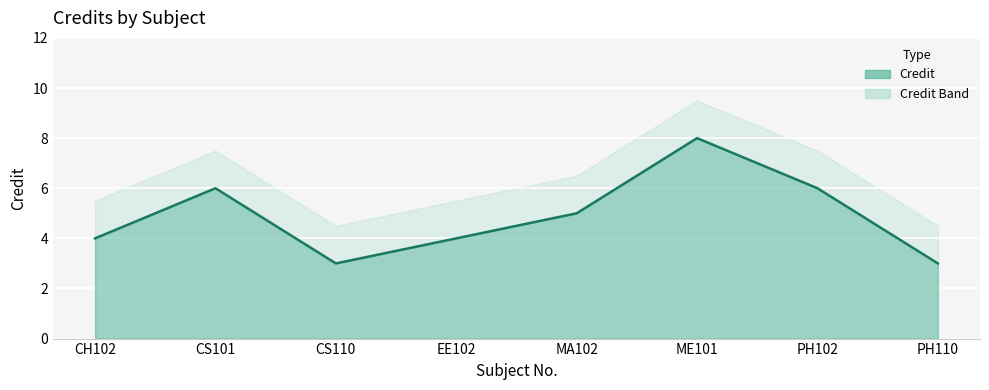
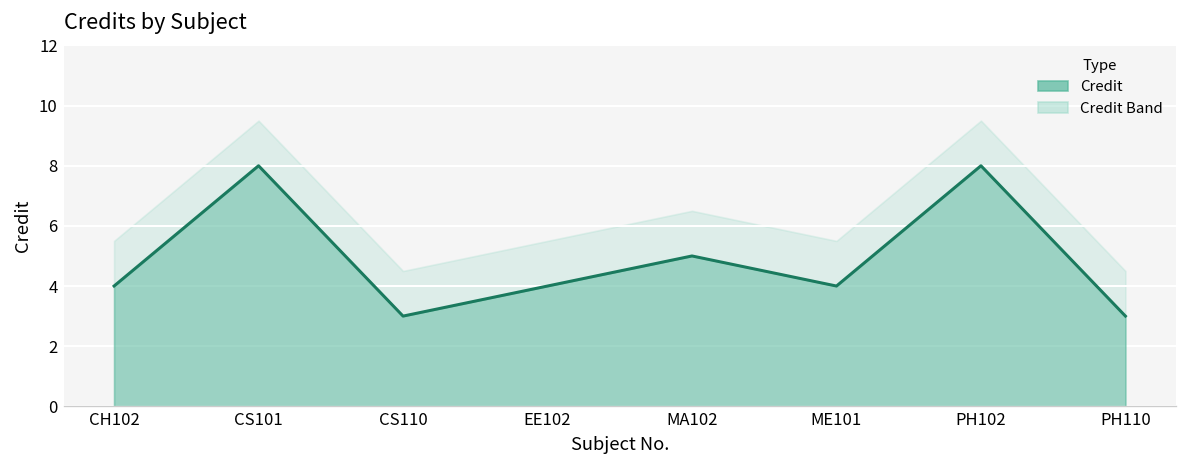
  {
    "Credit": {
      "CH102": 4,
-     "CS101": 6,
+     "CS101": 8,
      "CS110": 3,
      "EE102": 4,
      "MA102": 5,
-     "ME101": 8,
-     "PH102": 6,
+     "ME101": 4,
+     "PH102": 8,
      "PH110": 3
    },
    "Credit Band": {
      "CH102": 1.5,
      "CS101": 1.5,
      "CS110": 1.5,
      "EE102": 1.5,
      "MA102": 1.5,
      "ME101": 1.5,
      "PH102": 1.5,
      "PH110": 1.5
    }
  }
